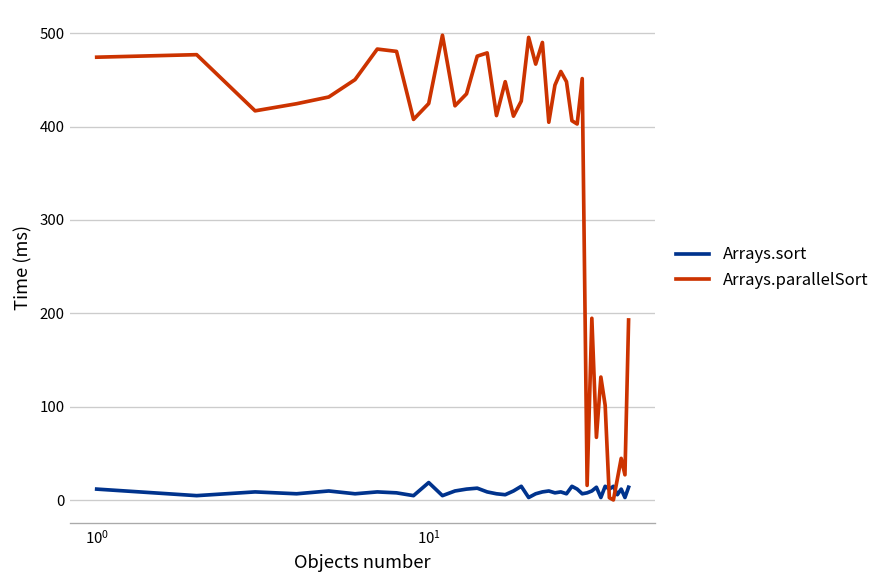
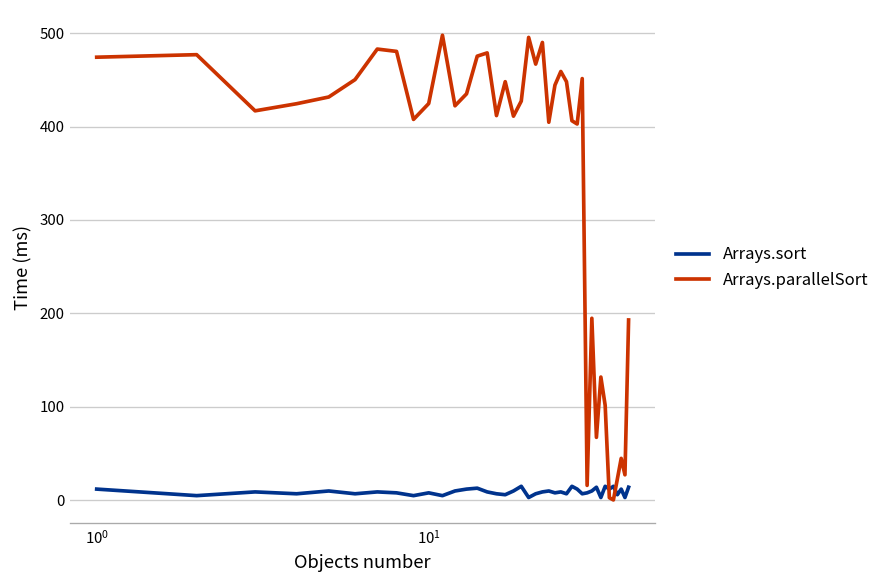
  {
    "Arrays.sort": {
      "10^0": 10,
-     "10^1": 20
+     "10^1": 10
    },
    "Arrays.parallelSort": {
      "10^0": 470,
      "10^1": 420
    }
  }
